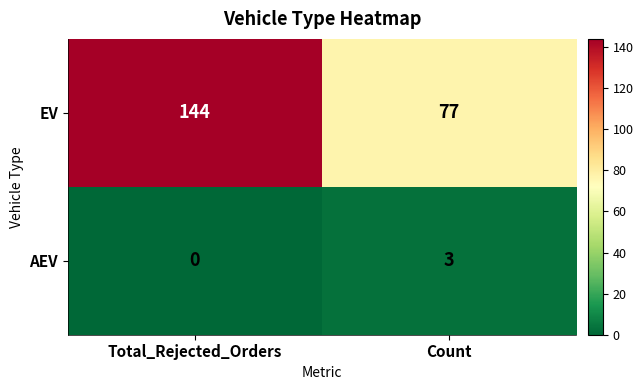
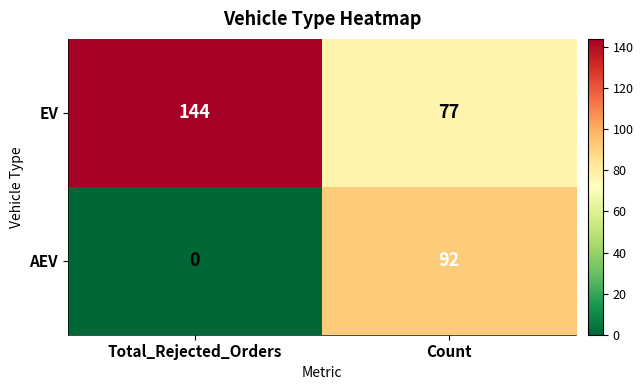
  {
    "EV": {
      "Total_Rejected_Orders": 144,
      "Count": 77
    },
    "AEV": {
      "Total_Rejected_Orders": 0,
-     "Count": 3
+     "Count": 92
    }
  }
